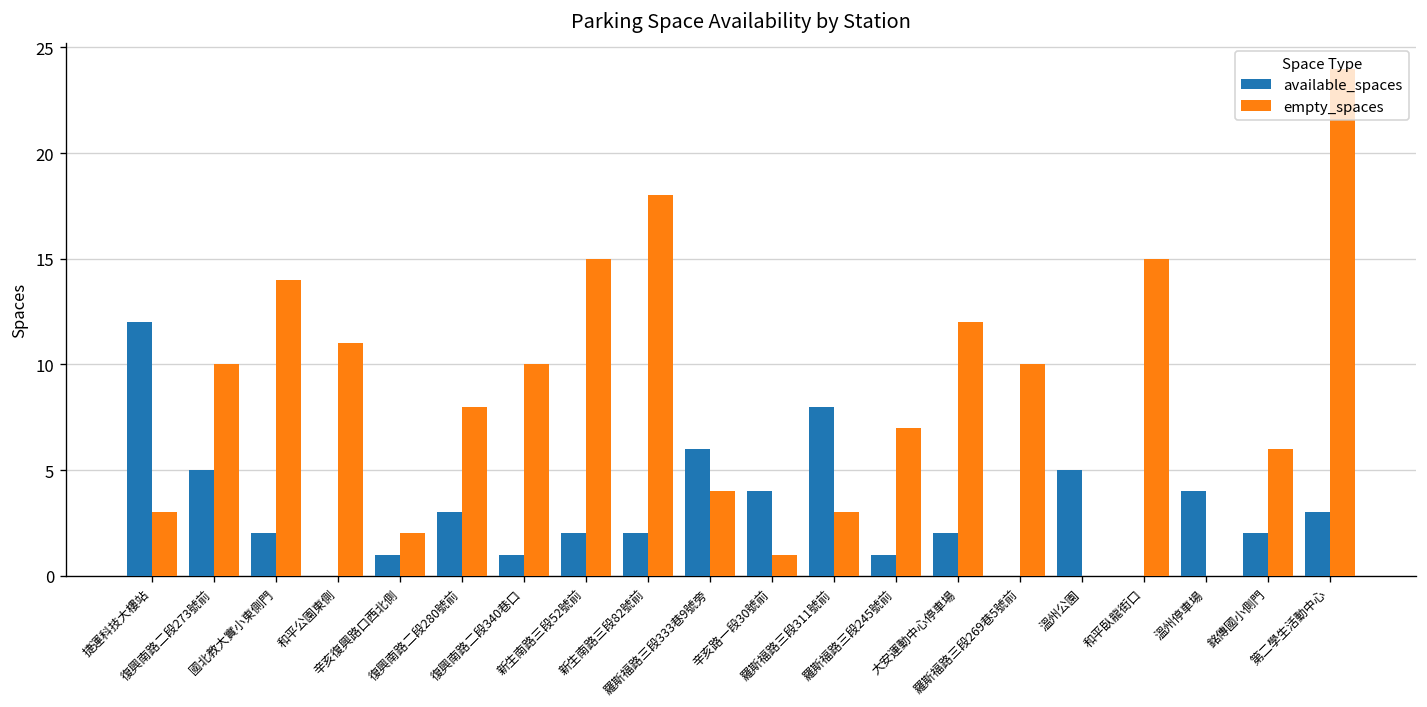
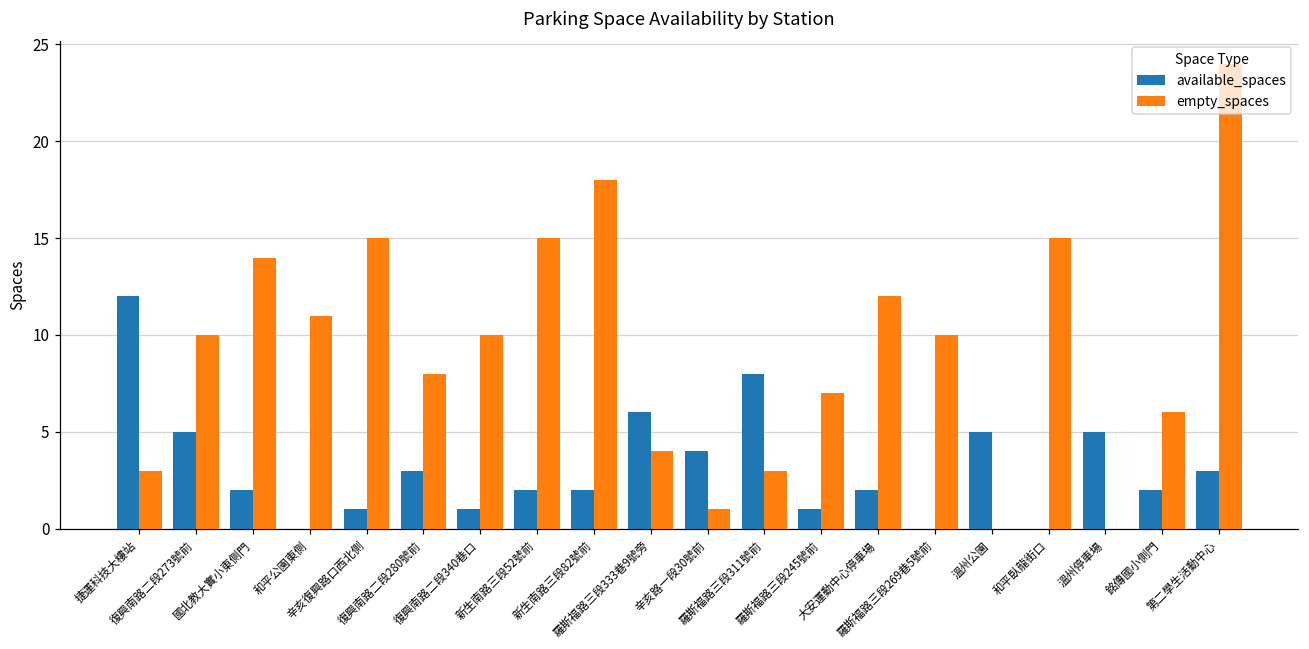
  {
    "available_spaces": {
      "捷運科技大樓站": 12,
      "復興南路二段273號前": 5,
      "國北教大實小東側門": 2,
      "和平公園東側": 0,
      "辛亥復興路口西北側": 1,
      "復興南路二段280號前": 3,
      "復興南路二段340巷口": 1,
      "新生南路三段52號前": 2,
      "新生南路三段82號前": 2,
      "羅斯福路三段333巷9號旁": 6,
      "辛亥路一段30號前": 4,
      "羅斯福路三段311號前": 8,
      "羅斯福路三段245號前": 1,
      "大安運動中心停車場": 2,
      "羅斯福路三段269巷5號前": 0,
      "溫州公園": 5,
      "和平臥龍街口": 0,
-     "溫州停車場": 4,
+     "溫州停車場": 5,
      "銘傳國小側門": 2,
      "第二學生活動中心": 3
    },
    "empty_spaces": {
      "捷運科技大樓站": 3,
      "復興南路二段273號前": 10,
      "國北教大實小東側門": 14,
      "和平公園東側": 11,
-     "辛亥復興路口西北側": 2,
+     "辛亥復興路口西北側": 15,
      "復興南路二段280號前": 8,
      "復興南路二段340巷口": 10,
      "新生南路三段52號前": 15,
      "新生南路三段82號前": 18,
      "羅斯福路三段333巷9號旁": 4,
      "辛亥路一段30號前": 1,
      "羅斯福路三段311號前": 3,
      "羅斯福路三段245號前": 7,
      "大安運動中心停車場": 12,
      "羅斯福路三段269巷5號前": 10,
      "溫州公園": 0,
      "和平臥龍街口": 15,
      "溫州停車場": 0,
      "銘傳國小側門": 6
    }
  }
